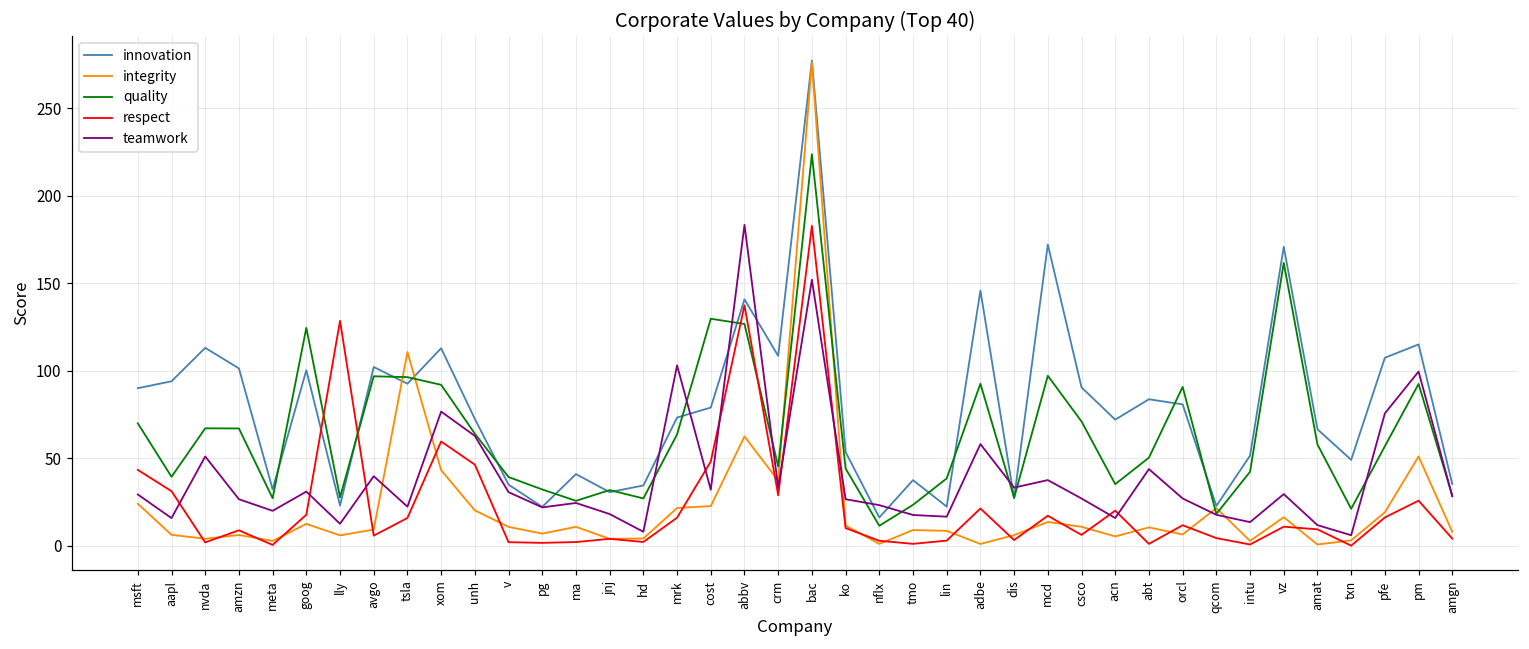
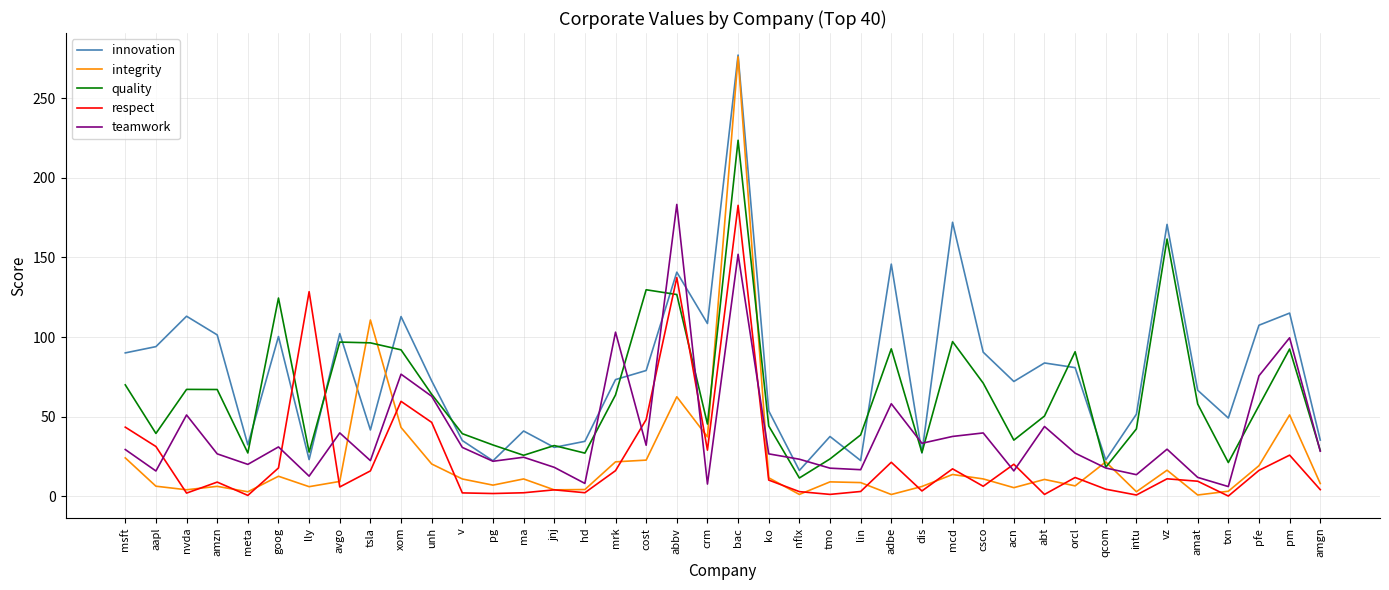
  {
    "innovation": {
      "msft": 90,
      "aapl": 94,
      "nvda": 113,
      "amzn": 101,
      "meta": 32,
      "goog": 100,
      "lly": 23,
      "avgo": 102,
-     "tsla": 93,
+     "tsla": 42,
      "xom": 113,
      "unh": 72,
      "v": 35,
      "ma": 41,
      "hd": 34,
      "mrk": 73,
      "cost": 79,
      "abbv": 141,
      "crm": 108,
      "ko": 54,
      "nflx": 16,
      "tmo": 37,
      "lin": 22,
      "adbe": 146,
      "mcd": 172,
      "csco": 90,
      "acn": 72,
      "abt": 84,
      "orcl": 81,
      "intu": 51,
      "vz": 171,
      "amat": 67,
      "txn": 49,
      "pfe": 107,
      "pm": 115,
      "amgn": 35
    },
    "integrity": {
      "msft": 24,
      "aapl": 6,
      "nvda": 4,
      "amzn": 6,
      "meta": 3,
      "goog": 13,
      "lly": 6,
      "avgo": 9,
      "tsla": 111,
      "xom": 43,
      "unh": 20,
      "v": 11,
      "pg": 7,
      "ma": 11,
      "hd": 4,
      "mrk": 22,
      "cost": 23,
      "abbv": 62,
      "crm": 37,
      "nflx": 1,
      "tmo": 9,
      "lin": 9,
      "adbe": 1,
      "dis": 6,
      "mcd": 14,
      "csco": 11,
      "acn": 5,
      "abt": 11,
      "orcl": 6,
      "intu": 3,
      "vz": 16,
      "amat": 1,
      "txn": 3,
      "pfe": 19,
      "pm": 51,
      "amgn": 8
    },
    "quality": {
      "msft": 70,
      "aapl": 39,
      "nvda": 67,
      "amzn": 67,
      "meta": 27,
      "goog": 125,
      "lly": 28,
      "avgo": 97,
      "tsla": 96,
      "xom": 92,
      "v": 39,
      "pg": 32,
      "hd": 27,
      "mrk": 64,
      "cost": 130,
      "abbv": 127,
      "crm": 45,
      "bac": 224,
      "ko": 44,
      "nflx": 11,
      "tmo": 23,
      "lin": 38,
      "adbe": 93,
      "mcd": 97,
      "csco": 71,
      "acn": 35,
      "abt": 50,
      "orcl": 91,
      "intu": 42,
      "vz": 162,
      "amat": 58,
      "txn": 21,
      "pfe": 57,
      "pm": 92
    },
    "respect": {
      "msft": 43,
      "aapl": 31,
      "nvda": 2,
      "amzn": 9,
      "meta": 0,
      "goog": 18,
      "lly": 129,
      "avgo": 6,
      "tsla": 16,
      "xom": 60,
      "unh": 46,
      "v": 2,
      "pg": 2,
      "ma": 2,
      "hd": 2,
      "mrk": 16,
      "cost": 48,
      "abbv": 137,
      "crm": 29,
      "bac": 183,
      "nflx": 3,
      "tmo": 1,
      "lin": 3,
      "adbe": 21,
      "dis": 3,
      "mcd": 17,
      "csco": 6,
      "acn": 20,
      "abt": 1,
      "orcl": 12,
      "qcom": 4,
      "intu": 1,
      "vz": 11,
      "amat": 9,
      "txn": 0,
      "pfe": 16,
      "pm": 26,
      "amgn": 4
    },
    "teamwork": {
      "msft": 29,
      "aapl": 16,
      "nvda": 51,
      "amzn": 27,
      "meta": 20,
      "goog": 31,
      "lly": 13,
      "avgo": 40,
      "tsla": 22,
      "xom": 77,
      "v": 31,
      "jnj": 18,
      "hd": 8,
      "mrk": 103,
      "cost": 32,
      "abbv": 183,
-     "crm": 33,
+     "crm": 8,
      "bac": 152,
      "ko": 27,
      "nflx": 23,
      "tmo": 18,
      "lin": 17,
      "adbe": 58,
      "dis": 33,
      "mcd": 38,
-     "csco": 27,
+     "csco": 40,
      "acn": 16,
      "abt": 44,
      "orcl": 27,
      "intu": 14,
      "vz": 30,
      "amat": 12,
      "txn": 6,
      "pfe": 76,
      "pm": 100
    }
  }
